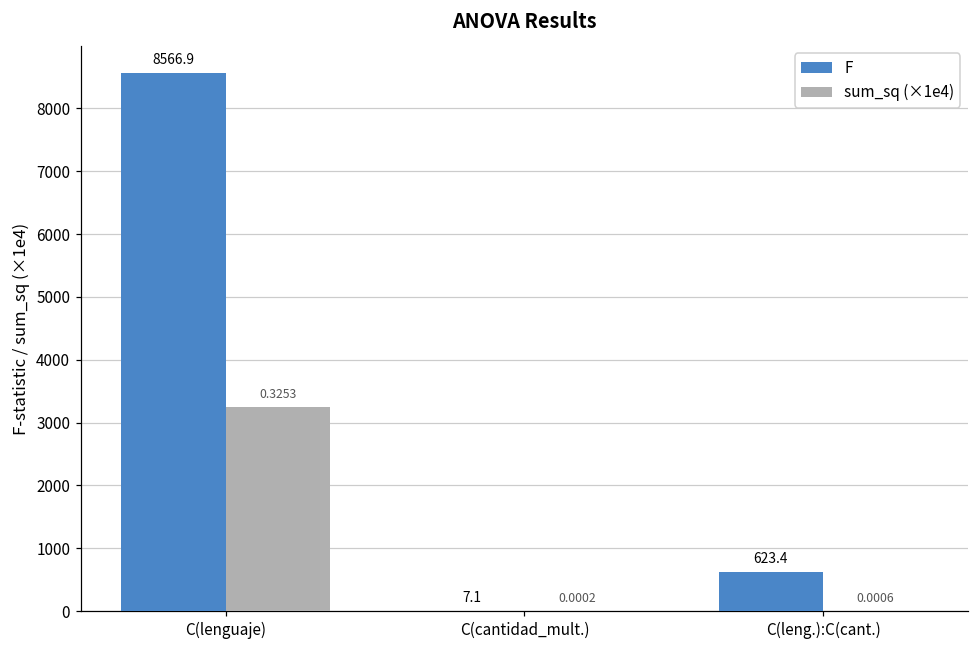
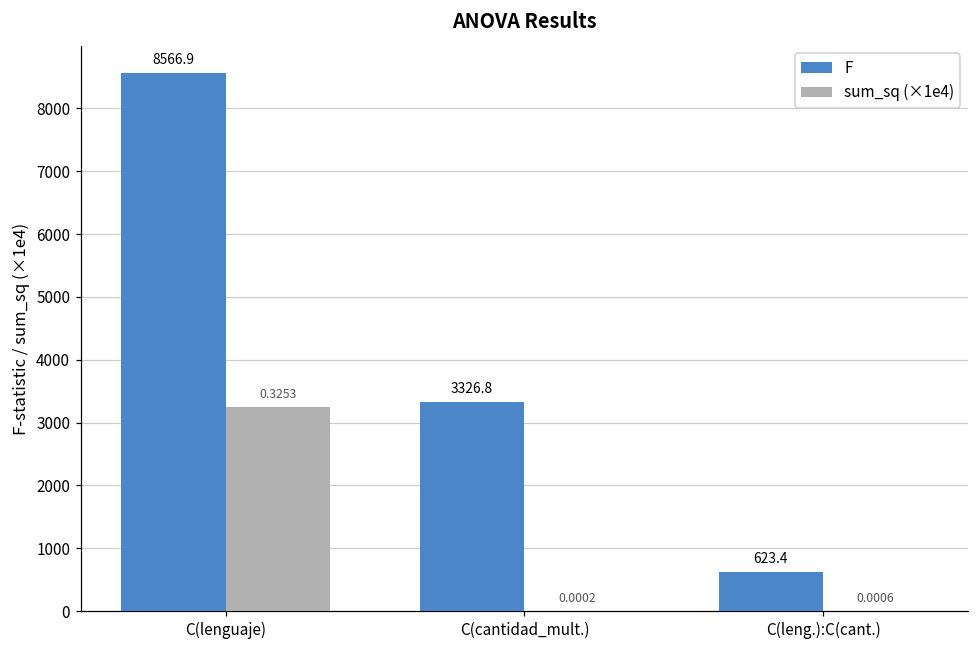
  {
    "F": {
      "C(lenguaje)": 8566.9,
-     "C(cantidad_mult.)": 7.1,
+     "C(cantidad_mult.)": 3326.8,
      "C(leng.):C(cant.)": 623.4
    }
  }
